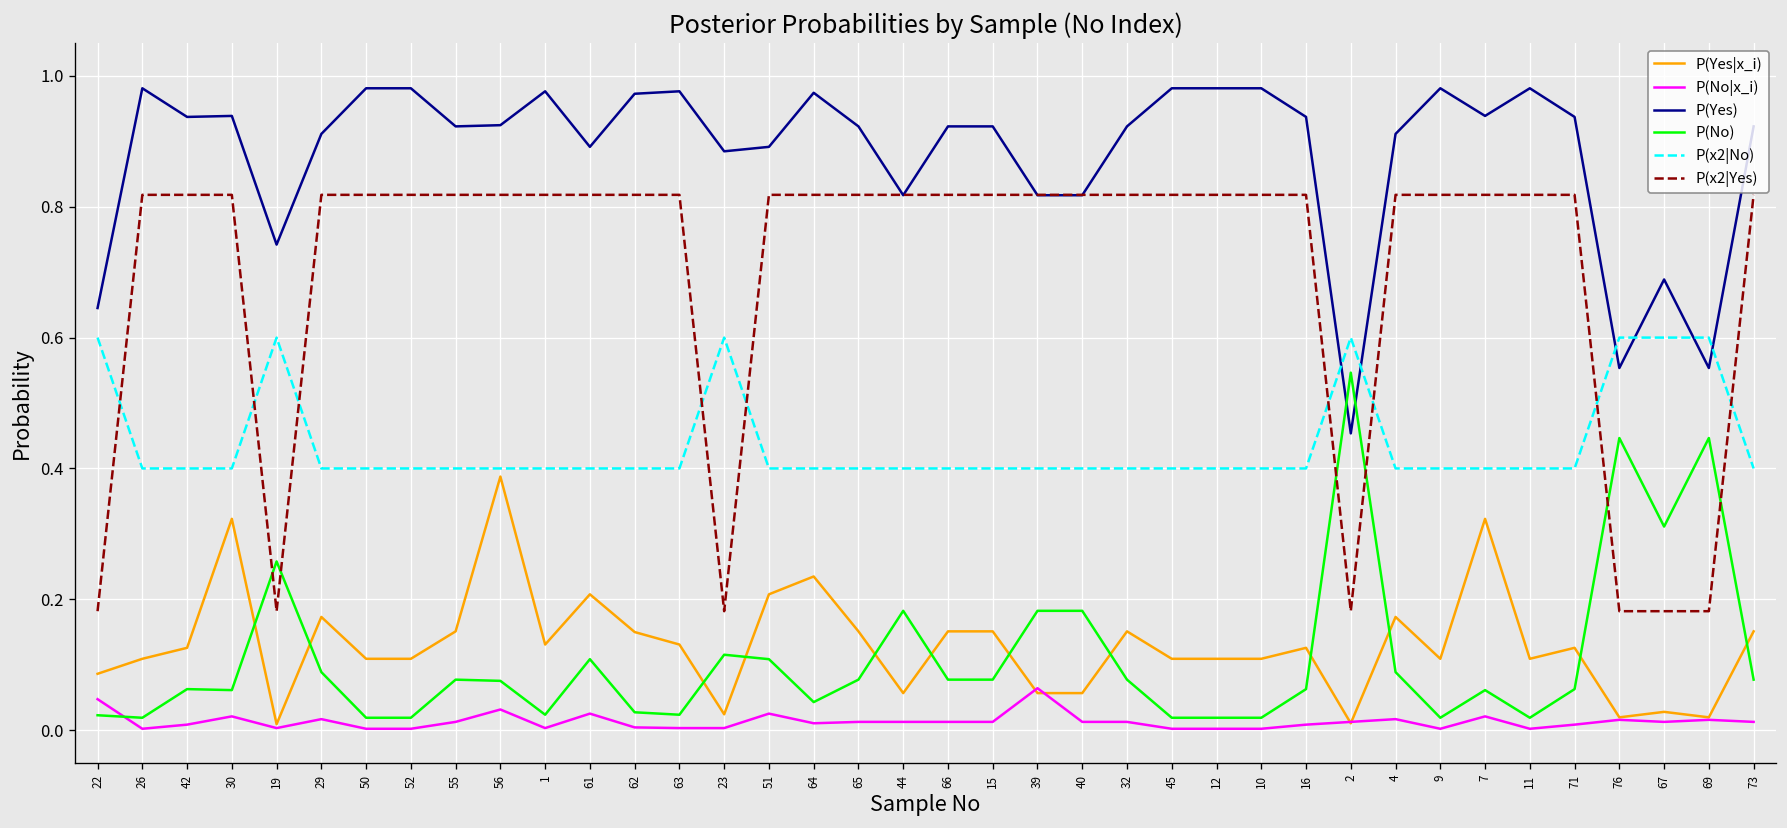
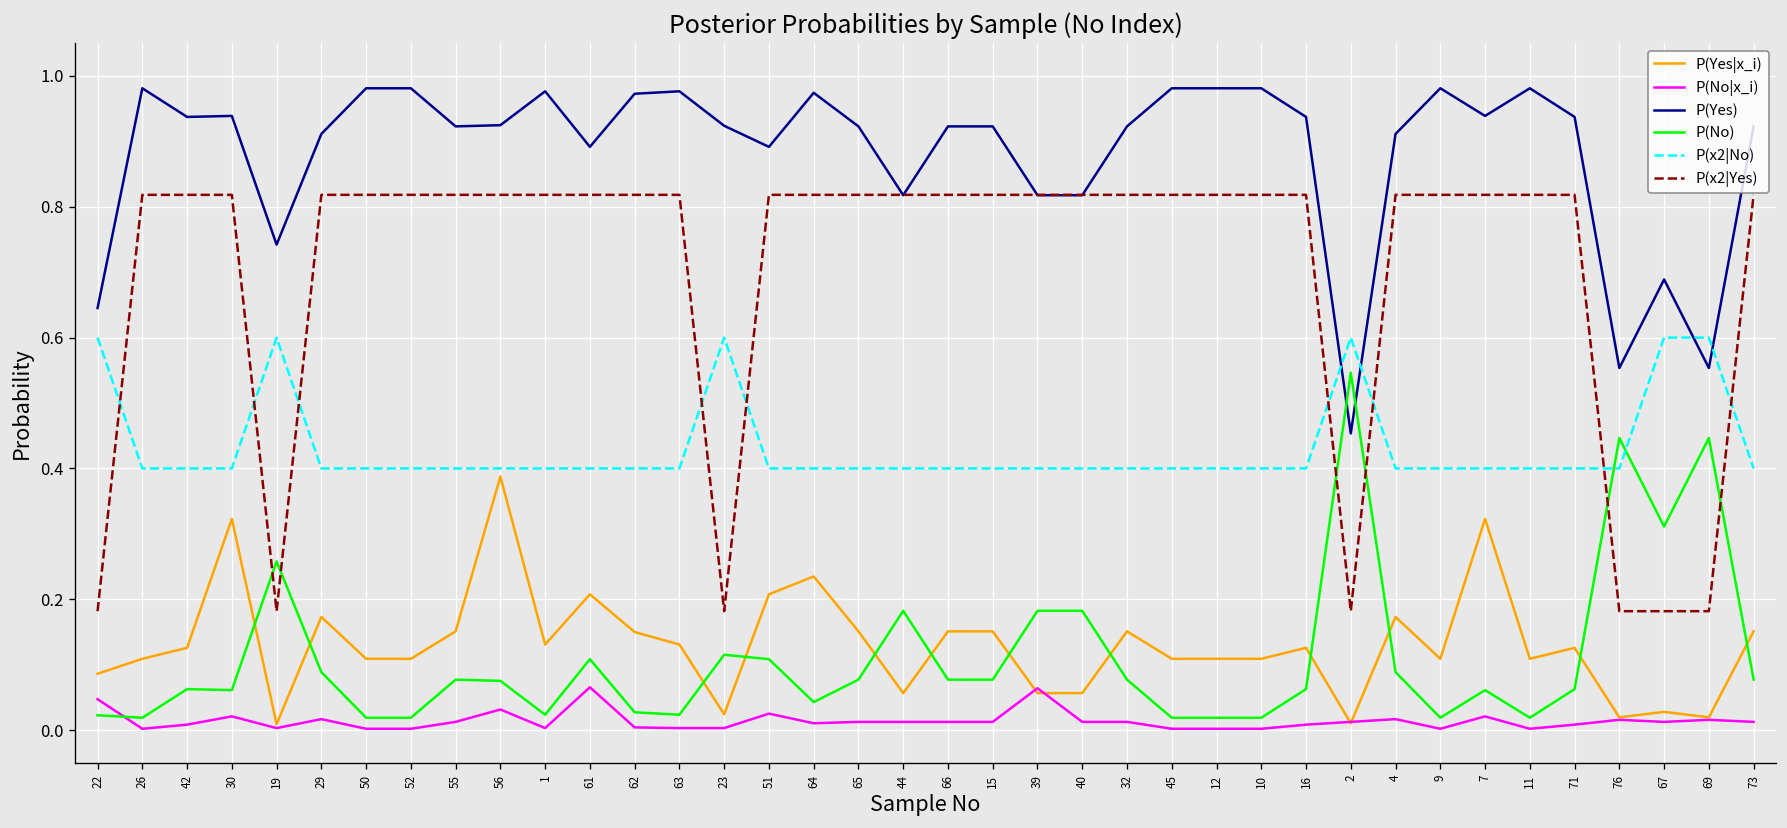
  {
    "P(No|x_i)": {
      "22": 0.05,
      "26": 0.00,
      "42": 0.01,
      "30": 0.02,
      "19": 0.00,
      "29": 0.02,
      "50": 0.00,
      "52": 0.00,
      "55": 0.01,
      "56": 0.03,
      "1": 0.00,
-     "61": 0.03,
+     "61": 0.07,
      "62": 0.00,
      "63": 0.00,
      "23": 0.00,
      "51": 0.03,
      "64": 0.01,
      "65": 0.01,
      "44": 0.01,
      "66": 0.01,
      "15": 0.01,
      "39": 0.06,
      "40": 0.01,
      "32": 0.01,
      "45": 0.00,
      "12": 0.00,
      "10": 0.00,
      "16": 0.01,
      "4": 0.02,
      "9": 0.00,
      "7": 0.02,
      "11": 0.00,
      "71": 0.01,
      "67": 0.01,
      "73": 0.01
    },
    "P(Yes)": {
      "22": 0.65,
      "26": 0.98,
      "42": 0.94,
      "30": 0.94,
      "19": 0.74,
      "29": 0.91,
      "50": 0.98,
      "52": 0.98,
      "55": 0.92,
      "56": 0.92,
      "1": 0.98,
      "61": 0.89,
      "62": 0.97,
      "63": 0.98,
-     "23": 0.88,
+     "23": 0.92,
      "51": 0.89,
      "64": 0.97,
      "65": 0.92,
      "66": 0.92,
      "15": 0.92,
      "32": 0.92,
      "45": 0.98,
      "12": 0.98,
      "10": 0.98,
      "16": 0.94,
      "2": 0.45,
      "4": 0.91,
      "9": 0.98,
      "7": 0.94,
      "11": 0.98,
      "71": 0.94,
      "76": 0.55,
      "67": 0.69,
      "69": 0.55
    },
    "P(x2|No)": {
      "22": 0.6,
      "26": 0.4,
      "42": 0.4,
      "30": 0.4,
      "19": 0.6,
      "29": 0.4,
      "50": 0.4,
      "52": 0.4,
      "55": 0.4,
      "56": 0.4,
      "1": 0.4,
      "61": 0.4,
      "62": 0.4,
      "63": 0.4,
      "23": 0.6,
      "51": 0.4,
      "64": 0.4,
      "65": 0.4,
      "44": 0.4,
      "66": 0.4,
      "15": 0.4,
      "39": 0.4,
      "40": 0.4,
      "32": 0.4,
      "45": 0.4,
      "12": 0.4,
      "10": 0.4,
      "16": 0.4,
      "2": 0.6,
      "4": 0.4,
      "9": 0.4,
      "7": 0.4,
      "11": 0.4,
      "71": 0.4,
-     "76": 0.6,
+     "76": 0.4,
      "67": 0.6,
      "69": 0.6,
      "73": 0.4
    }
  }
